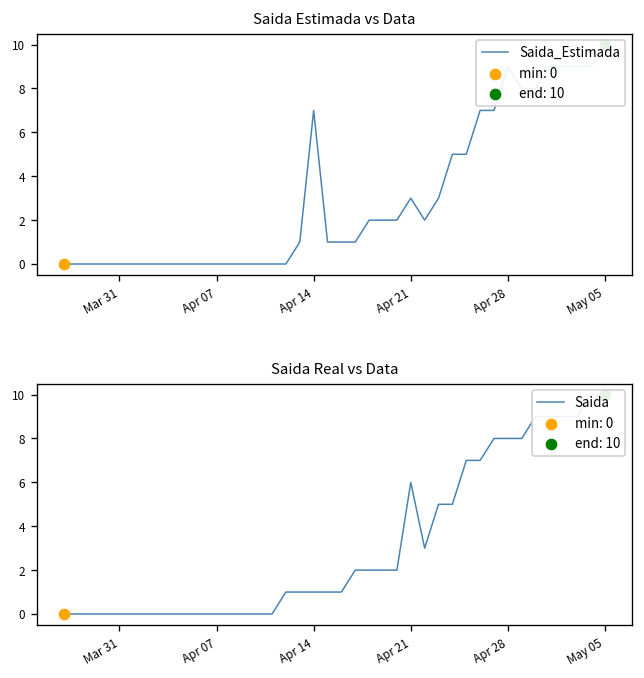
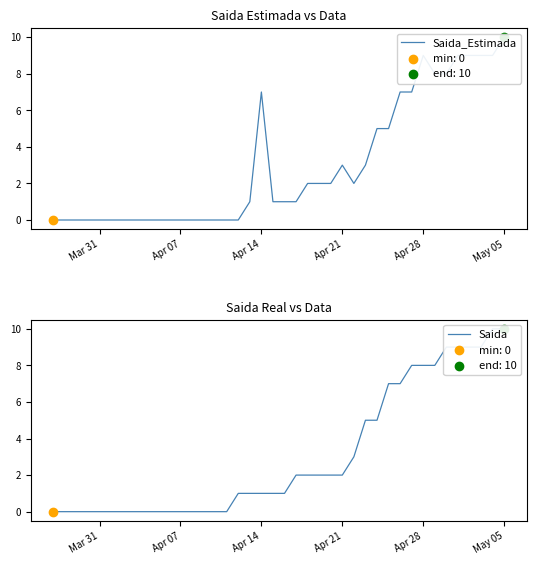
  {
    "Saida Estimada vs Data": {
      "Saida_Estimada": {
        "Mar 31": 0.0,
        "Apr 07": 0.0,
        "Apr 14": 7.0,
        "Apr 21": 3.0
      }
    },
    "Saida Real vs Data": {
      "Saida": {
        "Mar 31": 0,
        "Apr 07": 0,
        "Apr 14": 1,
-       "Apr 21": 6,
+       "Apr 21": 2,
        "Apr 28": 8
      }
    }
  }
